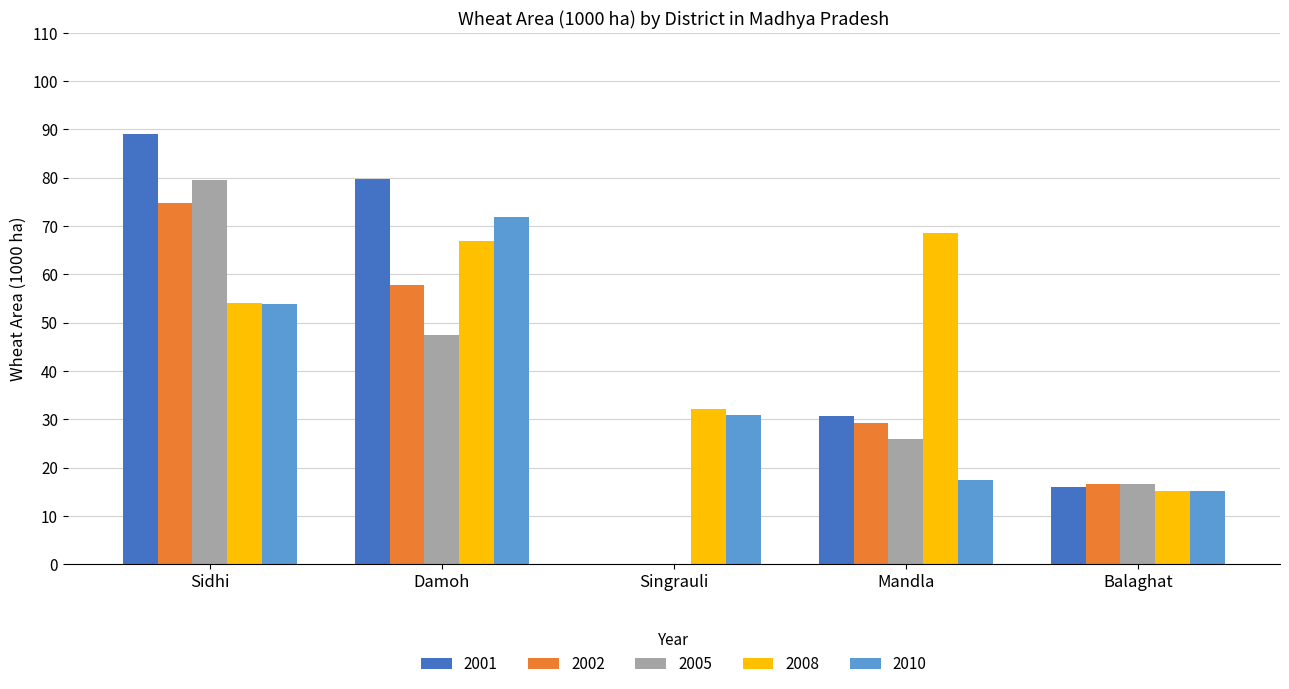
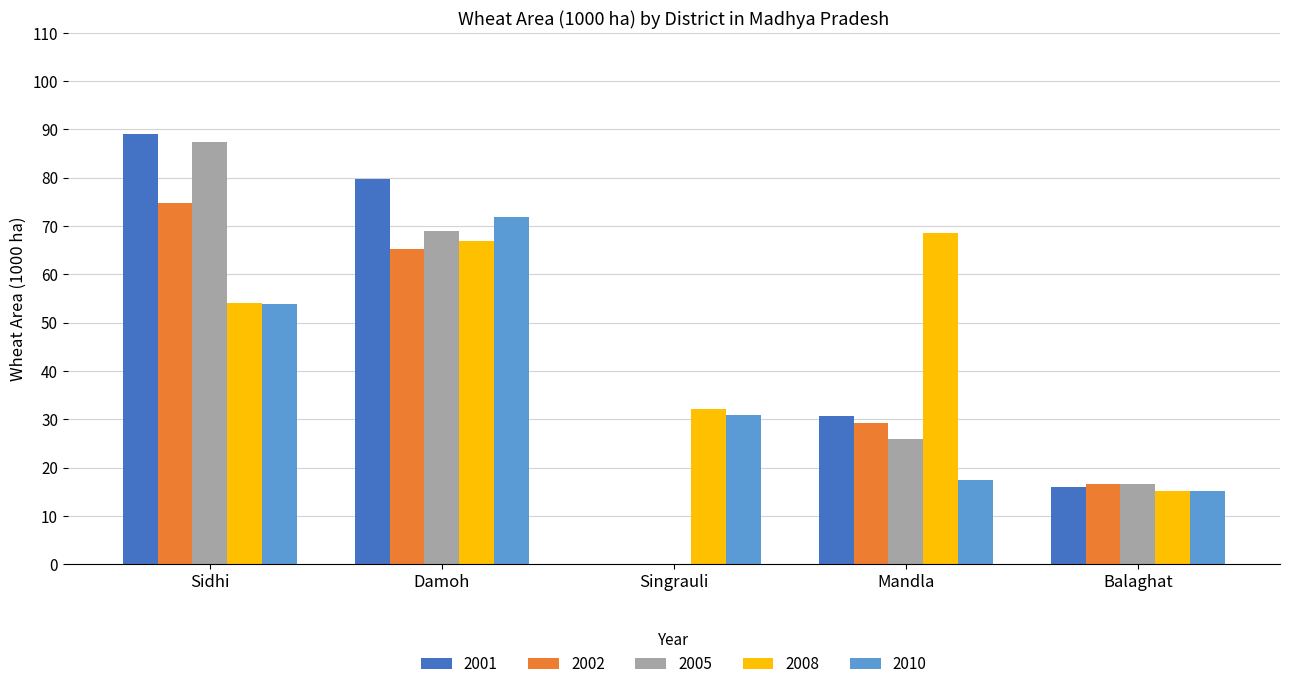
  {
    "2002": {
      "Sidhi": 75,
-     "Damoh": 58,
+     "Damoh": 65,
      "Singrauli": 0,
      "Mandla": 29,
      "Balaghat": 17
    },
    "2005": {
-     "Sidhi": 80,
-     "Damoh": 48,
+     "Sidhi": 87,
+     "Damoh": 69,
      "Singrauli": 0,
      "Mandla": 26,
      "Balaghat": 17
    },
    "2008": {
      "Sidhi": 54,
      "Damoh": 67,
      "Singrauli": 32,
      "Mandla": 69,
      "Balaghat": 15
    }
  }
